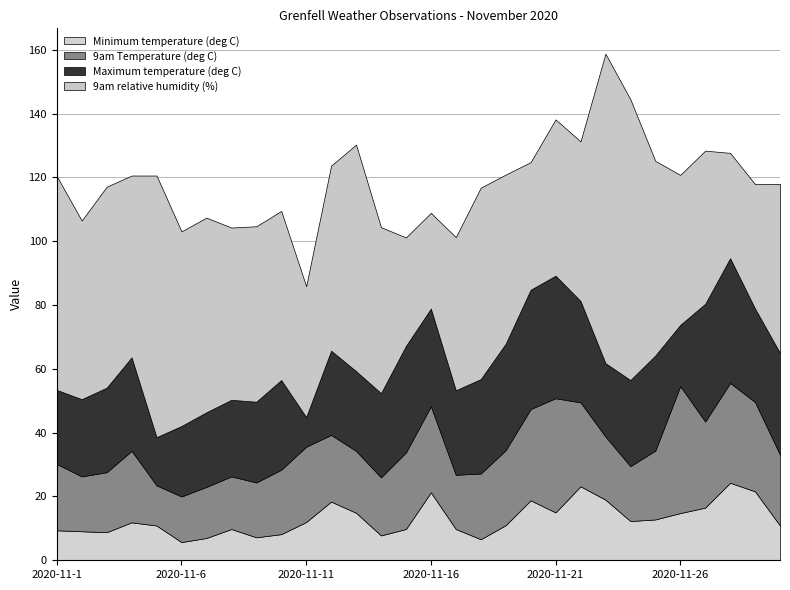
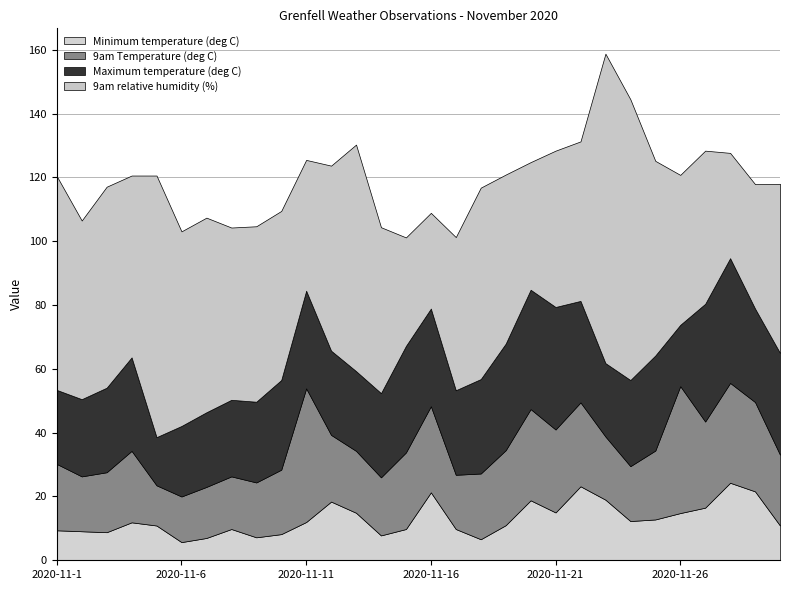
  {
    "9am Temperature (deg C)": {
-     "2020-11-11": 24,
-     "2020-11-21": 36
+     "2020-11-11": 42,
+     "2020-11-21": 26
    },
    "Maximum temperature (deg C)": {
-     "2020-11-11": 9
+     "2020-11-11": 31
    }
  }
